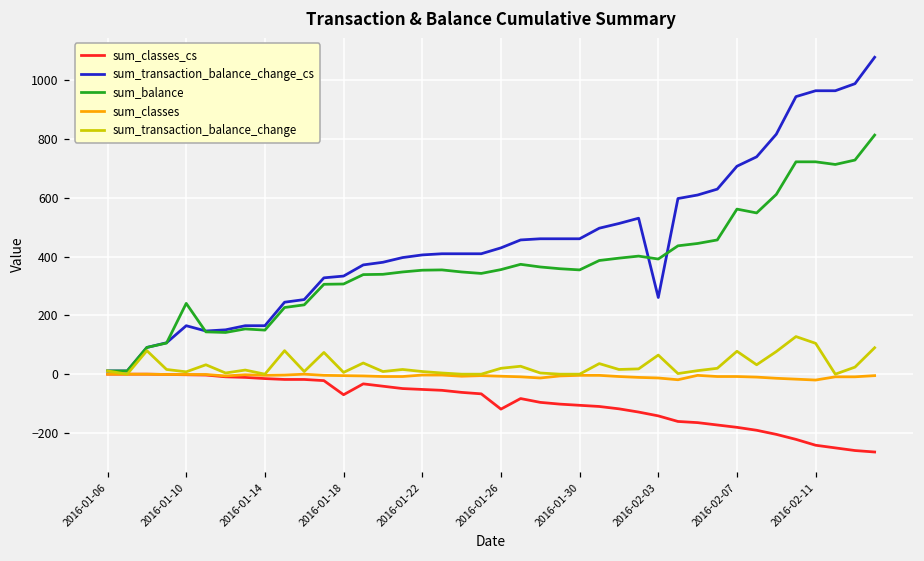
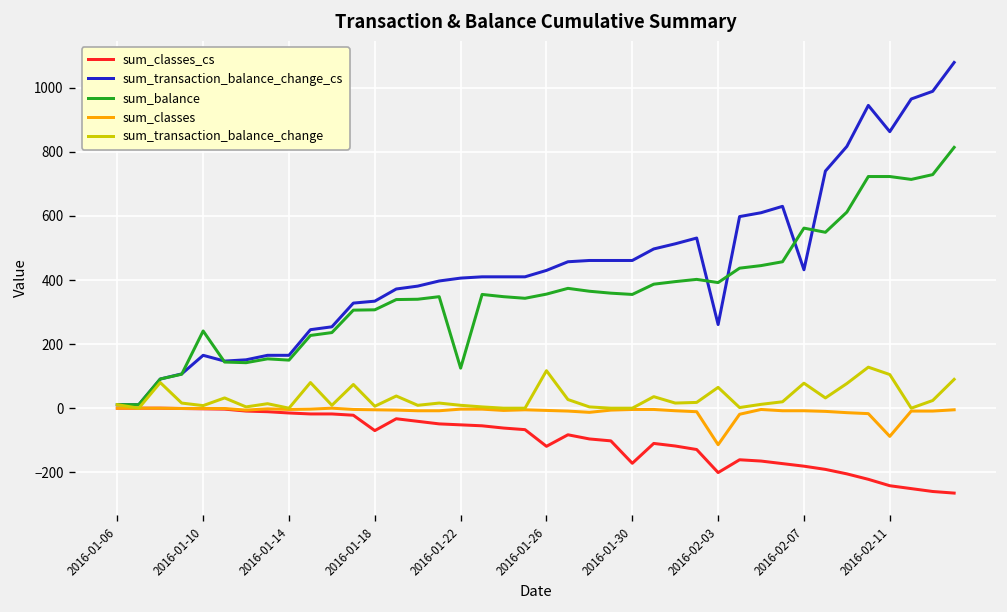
  {
    "sum_classes_cs": {
      "2016-01-14": -20,
      "2016-01-18": -70,
      "2016-01-22": -50,
      "2016-01-26": -120,
-     "2016-01-30": -110,
-     "2016-02-03": -140,
+     "2016-01-30": -170,
+     "2016-02-03": -200,
      "2016-02-07": -180,
      "2016-02-11": -240
    },
    "sum_transaction_balance_change_cs": {
      "2016-01-10": 170,
      "2016-01-14": 170,
      "2016-01-18": 330,
      "2016-01-22": 410,
      "2016-01-26": 430,
      "2016-01-30": 460,
      "2016-02-03": 260,
-     "2016-02-07": 710,
-     "2016-02-11": 970
+     "2016-02-07": 430,
+     "2016-02-11": 860
    },
    "sum_balance": {
      "2016-01-10": 240,
      "2016-01-14": 150,
      "2016-01-18": 310,
-     "2016-01-22": 350,
+     "2016-01-22": 130,
      "2016-01-26": 360,
      "2016-01-30": 360,
      "2016-02-03": 390,
      "2016-02-07": 560,
      "2016-02-11": 720
    },
    "sum_classes": {
      "2016-01-18": -10,
      "2016-01-22": 0,
      "2016-01-26": -10,
-     "2016-02-03": -10,
+     "2016-02-03": -110,
      "2016-02-07": -10,
-     "2016-02-11": -20
+     "2016-02-11": -90
    },
    "sum_transaction_balance_change": {
      "2016-01-18": 10,
      "2016-01-22": 10,
-     "2016-01-26": 20,
+     "2016-01-26": 120,
      "2016-02-03": 70,
      "2016-02-07": 80,
      "2016-02-11": 110
    }
  }
